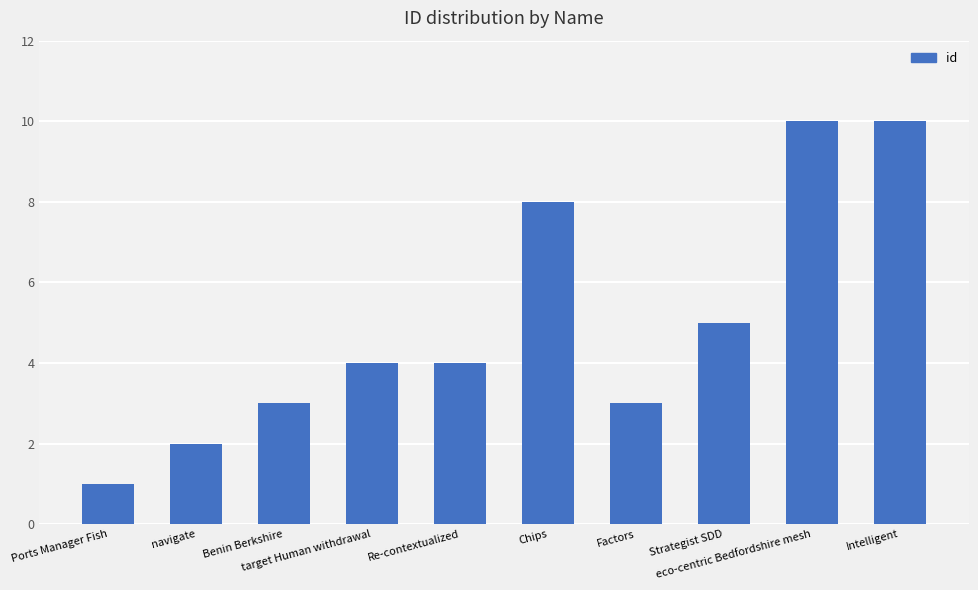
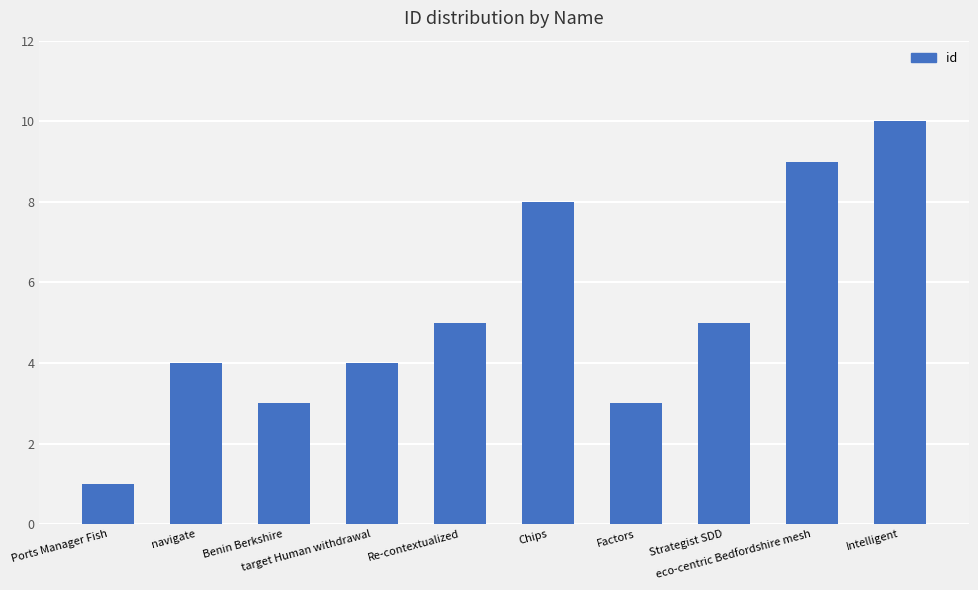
  {
    "Ports Manager Fish": 1,
-   "navigate": 2,
+   "navigate": 4,
    "Benin Berkshire": 3,
    "target Human withdrawal": 4,
-   "Re-contextualized": 4,
+   "Re-contextualized": 5,
    "Chips": 8,
    "Factors": 3,
    "Strategist SDD": 5,
-   "eco-centric Bedfordshire mesh": 10,
+   "eco-centric Bedfordshire mesh": 9,
    "Intelligent": 10
  }
